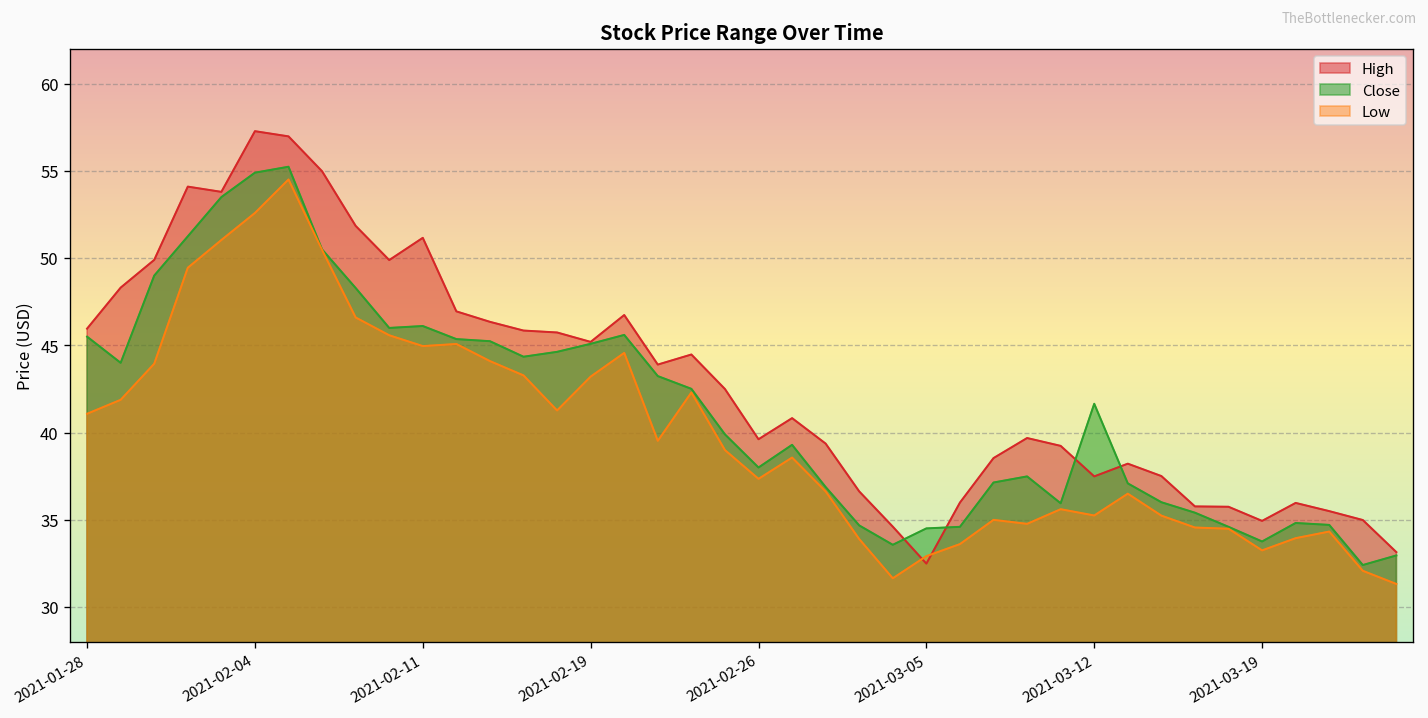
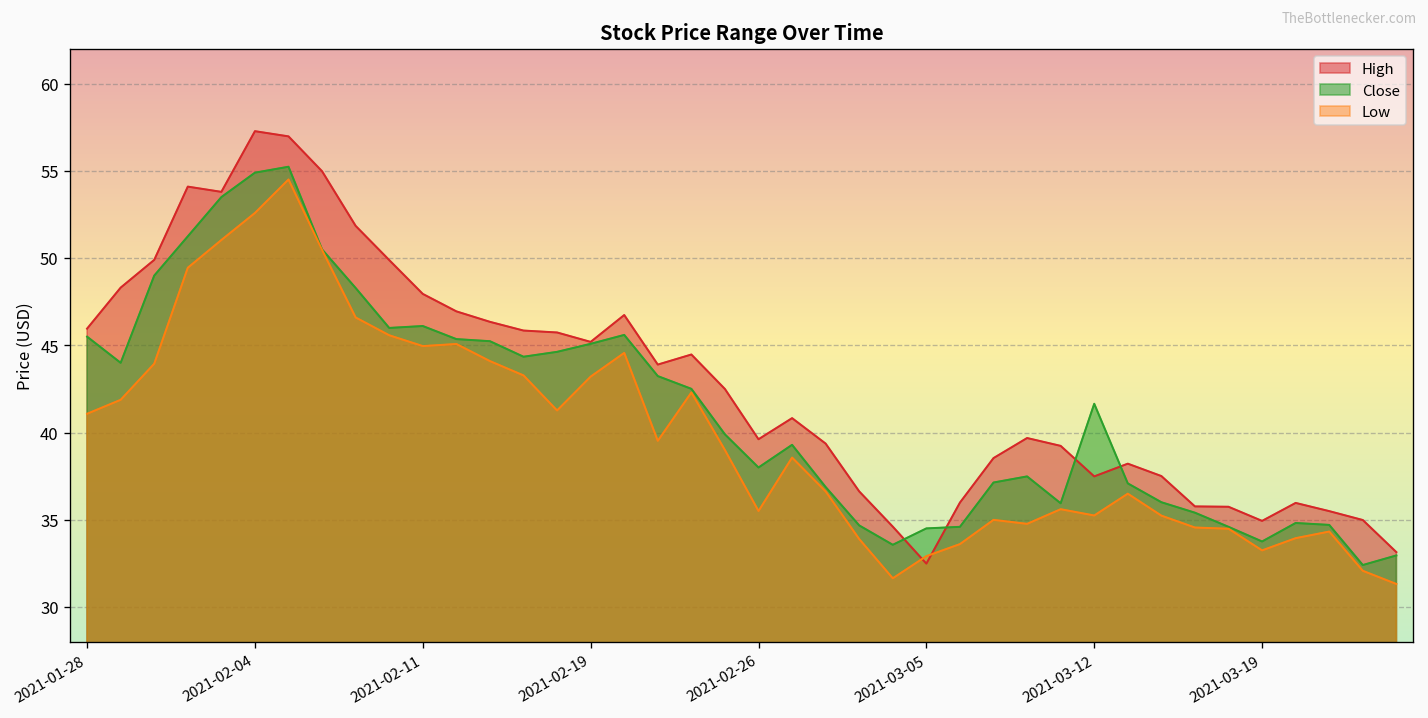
  {
    "High": {
      "2021-01-28": 46.0,
      "2021-02-04": 57.3,
-     "2021-02-11": 51.2,
+     "2021-02-11": 48.0,
      "2021-02-26": 39.6,
      "2021-03-05": 32.5,
      "2021-03-12": 37.5,
      "2021-03-19": 34.9
    },
    "Close": {
      "2021-01-28": 45.5,
      "2021-02-04": 54.9,
      "2021-02-11": 46.1,
      "2021-02-26": 38.0,
      "2021-03-05": 34.5,
      "2021-03-12": 41.7,
      "2021-03-19": 33.8
    },
    "Low": {
      "2021-01-28": 41.1,
      "2021-02-04": 52.6,
      "2021-02-11": 45.0,
      "2021-02-19": 43.2,
-     "2021-02-26": 37.3,
+     "2021-02-26": 35.5,
      "2021-03-05": 32.9,
      "2021-03-12": 35.3,
      "2021-03-19": 33.3
    }
  }
